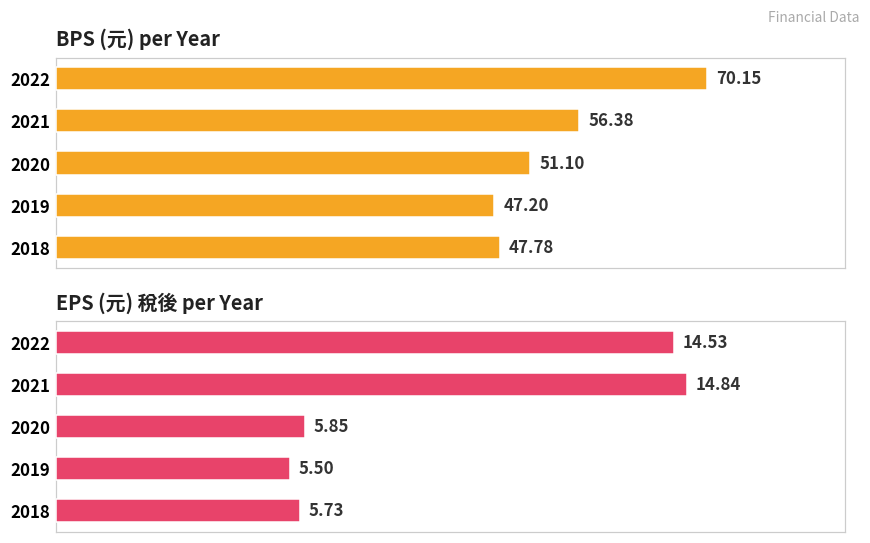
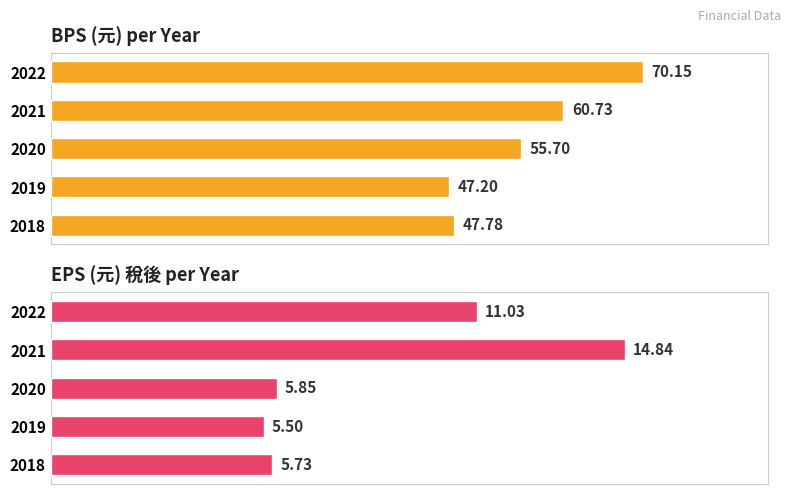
  {
    "BPS (元) per Year": {
      "2022": 70.15,
-     "2021": 56.38,
-     "2020": 51.10,
+     "2021": 60.73,
+     "2020": 55.70,
      "2019": 47.20,
      "2018": 47.78
    },
    "EPS (元) 稅後 per Year": {
-     "2022": 14.53,
+     "2022": 11.03,
      "2021": 14.84,
      "2020": 5.85,
      "2019": 5.50,
      "2018": 5.73
    }
  }
